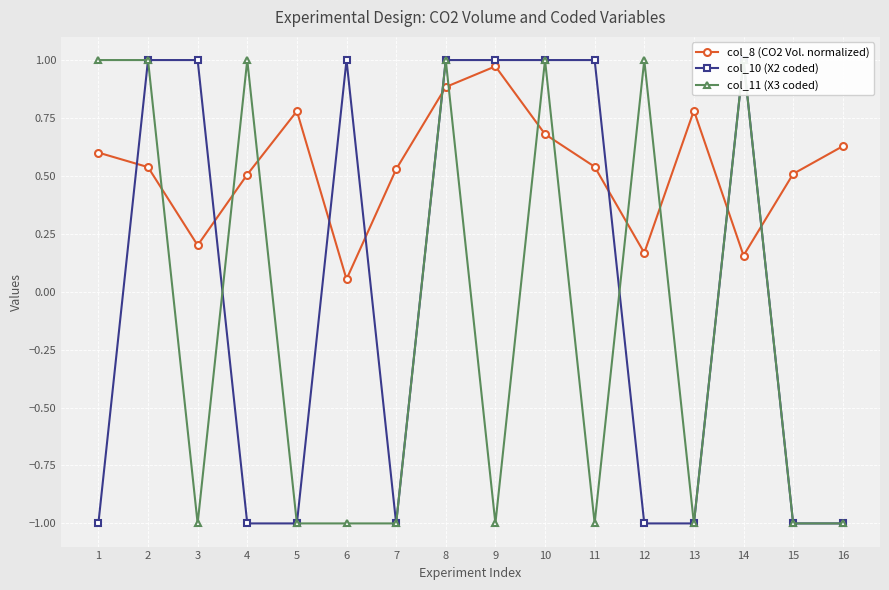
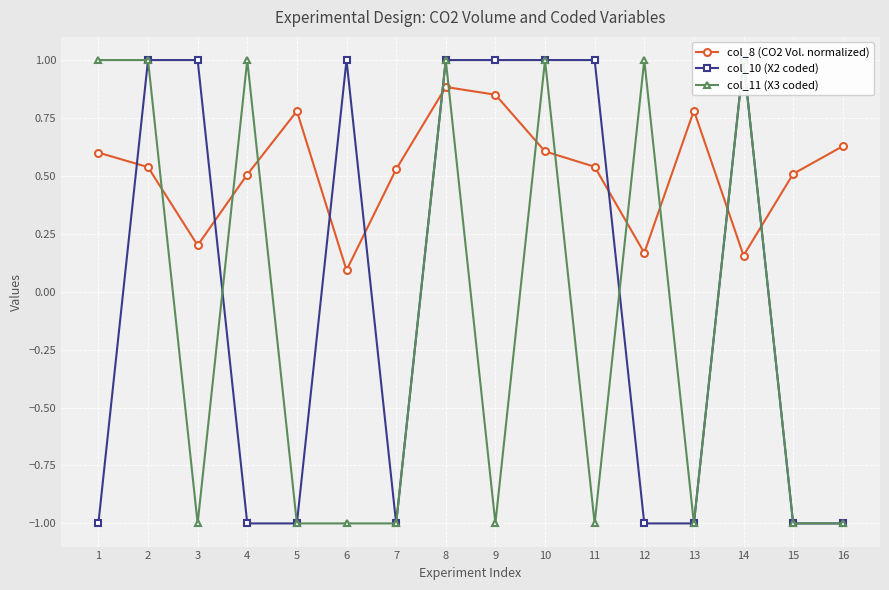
  {
    "col_8 (CO2 Vol. normalized)": {
      "1": 0.60,
      "2": 0.54,
      "3": 0.20,
      "4": 0.51,
      "5": 0.78,
-     "6": 0.05,
+     "6": 0.09,
      "7": 0.53,
      "8": 0.88,
-     "9": 0.97,
-     "10": 0.68,
+     "9": 0.85,
+     "10": 0.61,
      "11": 0.54,
      "12": 0.17,
      "13": 0.78,
      "14": 0.16,
      "15": 0.51,
      "16": 0.63
    },
    "col_10 (X2 coded)": {
      "1": -1.00,
      "3": 1.00,
      "4": -1.00,
      "6": 1.00,
      "9": 1.00,
      "11": 1.00,
      "12": -1.00
    },
    "col_11 (X3 coded)": {
      "1": 1.00,
      "3": -1.00,
      "4": 1.00,
      "6": -1.00,
      "9": -1.00,
      "11": -1.00,
      "12": 1.00
    }
  }
